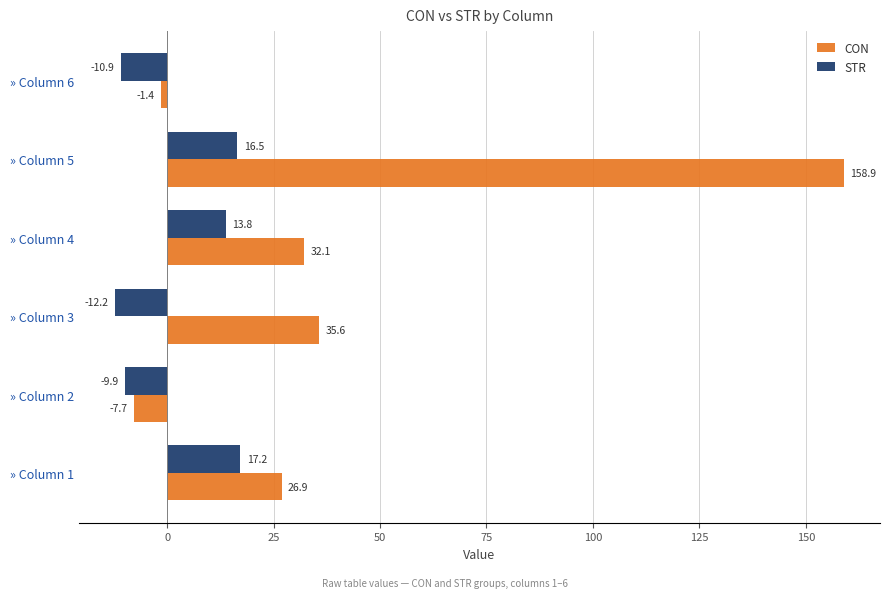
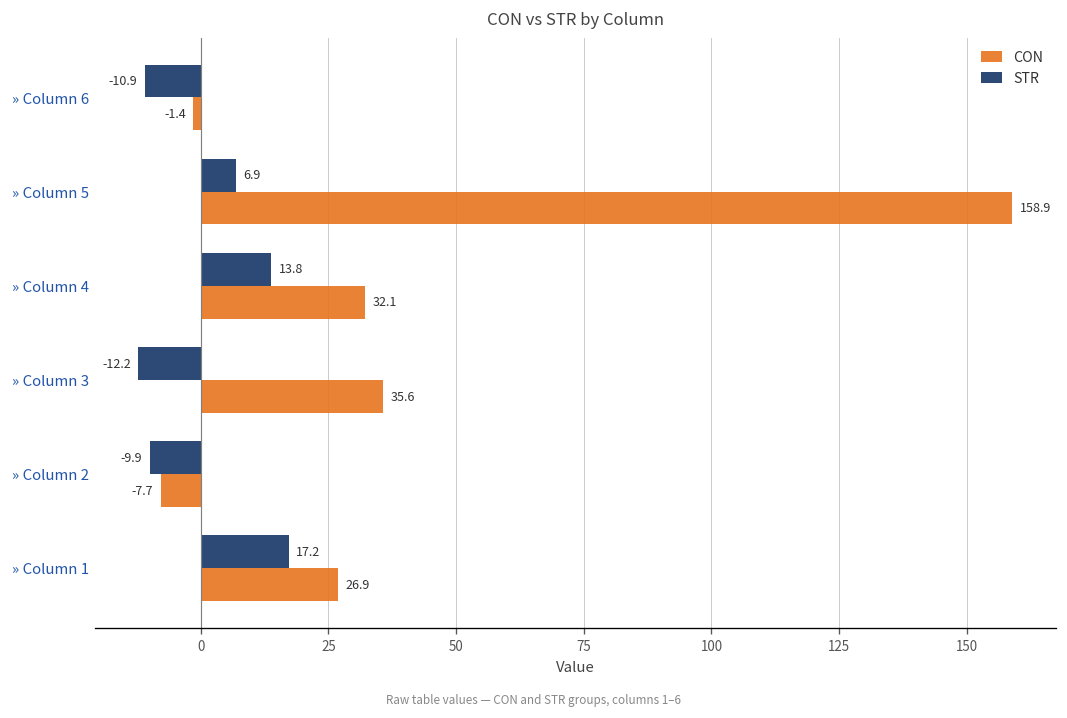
  {
    "CON": {
      "» Column 6": -1.4,
      "» Column 5": 158.9,
      "» Column 4": 32.1,
      "» Column 3": 35.6,
      "» Column 2": -7.7,
      "» Column 1": 26.9
    },
    "STR": {
      "» Column 6": -10.9,
-     "» Column 5": 16.5,
+     "» Column 5": 6.9,
      "» Column 4": 13.8,
      "» Column 3": -12.2,
      "» Column 2": -9.9,
      "» Column 1": 17.2
    }
  }
